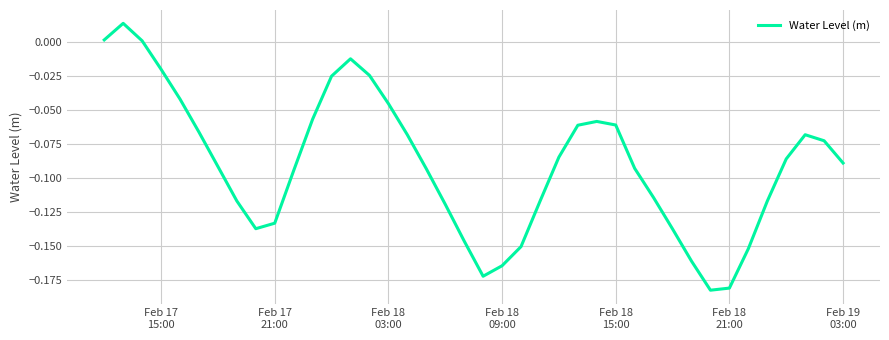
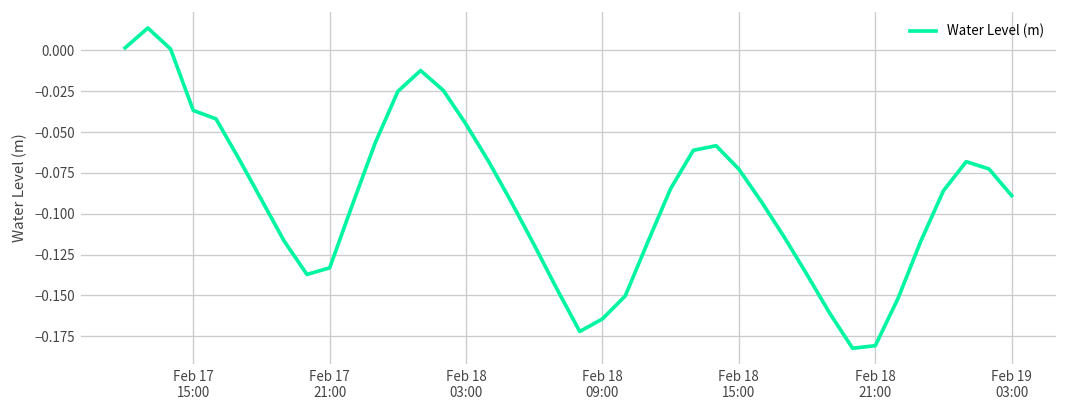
  {
-   "Feb 17 15:00": -0.020,
+   "Feb 17 15:00": -0.037,
    "Feb 17 21:00": -0.133,
    "Feb 18 03:00": -0.045,
    "Feb 18 09:00": -0.164,
-   "Feb 18 15:00": -0.061,
+   "Feb 18 15:00": -0.073,
    "Feb 18 21:00": -0.181,
    "Feb 19 03:00": -0.089
  }
